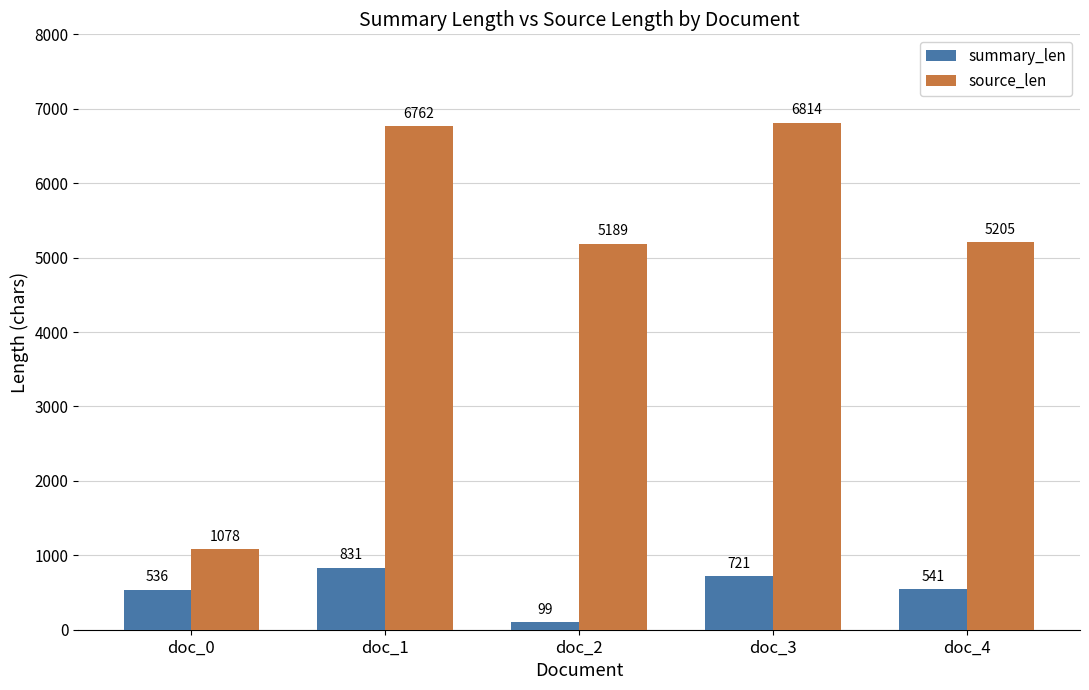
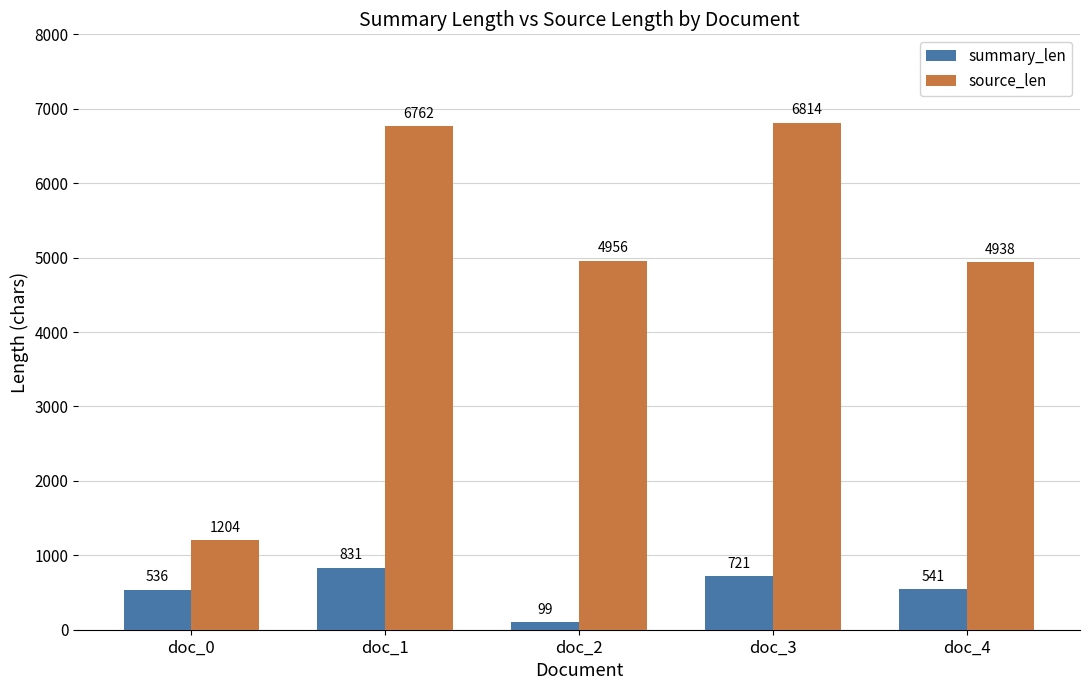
  {
    "summary_len": {
      "doc_0": 536,
      "doc_1": 831,
      "doc_2": 99,
      "doc_3": 721,
      "doc_4": 541
    },
    "source_len": {
-     "doc_0": 1078,
+     "doc_0": 1204,
      "doc_1": 6762,
-     "doc_2": 5189,
+     "doc_2": 4956,
      "doc_3": 6814,
-     "doc_4": 5205
+     "doc_4": 4938
    }
  }
